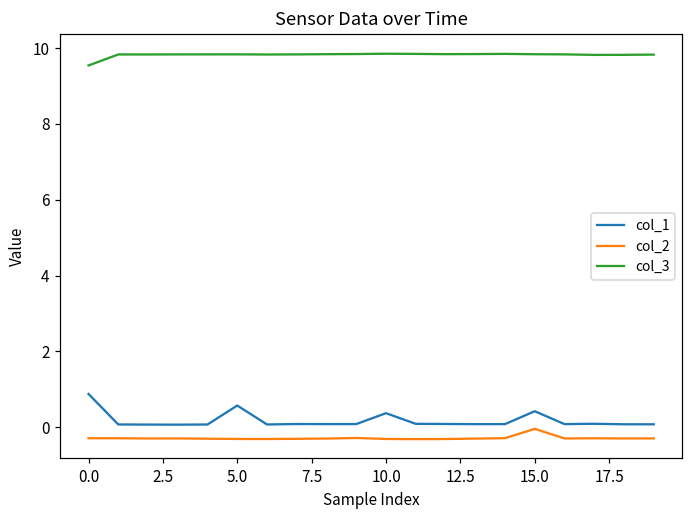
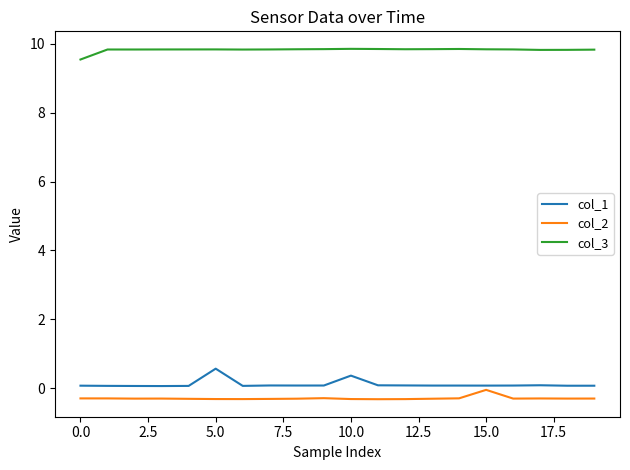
  {
    "col_1": {
-     "0.0": 0.9,
+     "0.0": 0.1,
      "5.0": 0.6,
      "10.0": 0.4,
-     "15.0": 0.4
+     "15.0": 0.1
    },
    "col_2": {
      "0.0": -0.3,
      "5.0": -0.3,
      "10.0": -0.3,
      "15.0": 0.0
    },
    "col_3": {
      "0.0": 9.5,
      "5.0": 9.8,
      "10.0": 9.8,
      "15.0": 9.8
    }
  }
